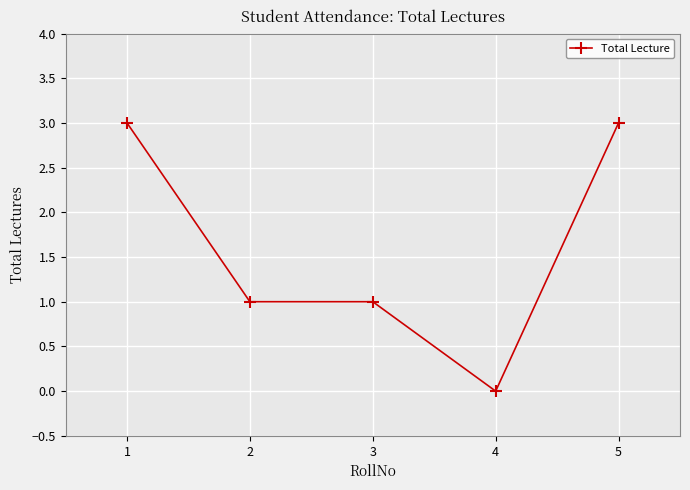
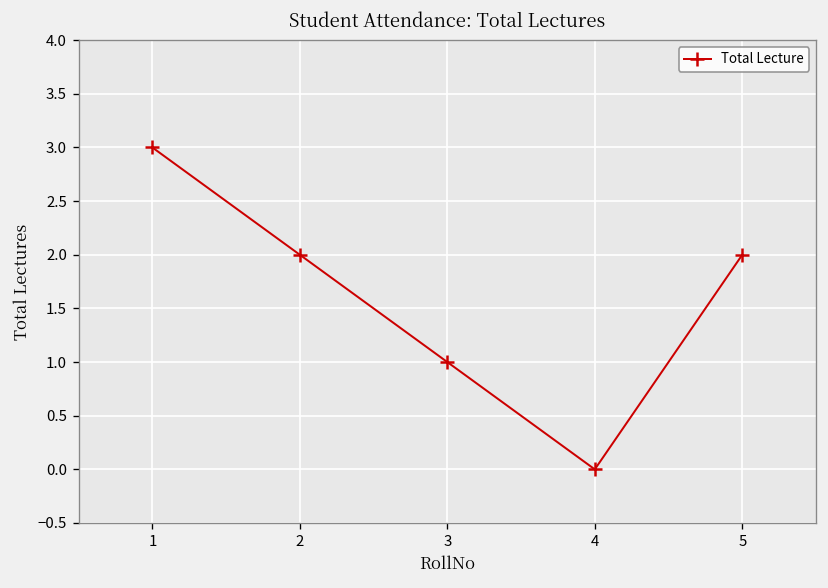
  {
    "1": 3,
-   "2": 1,
+   "2": 2,
    "3": 1,
    "4": 0,
-   "5": 3
+   "5": 2
  }
